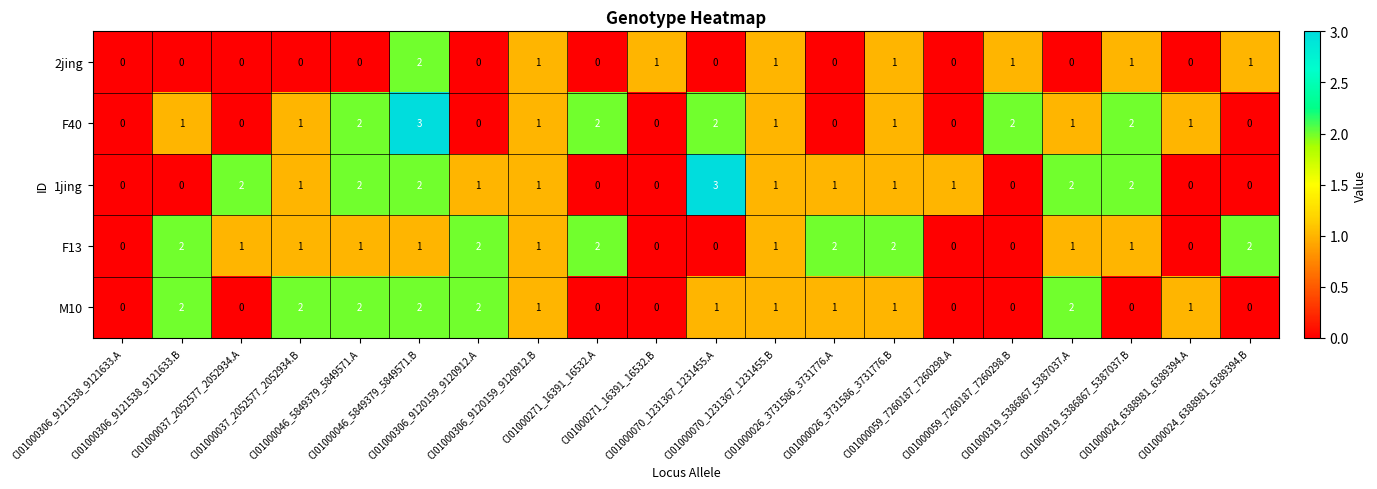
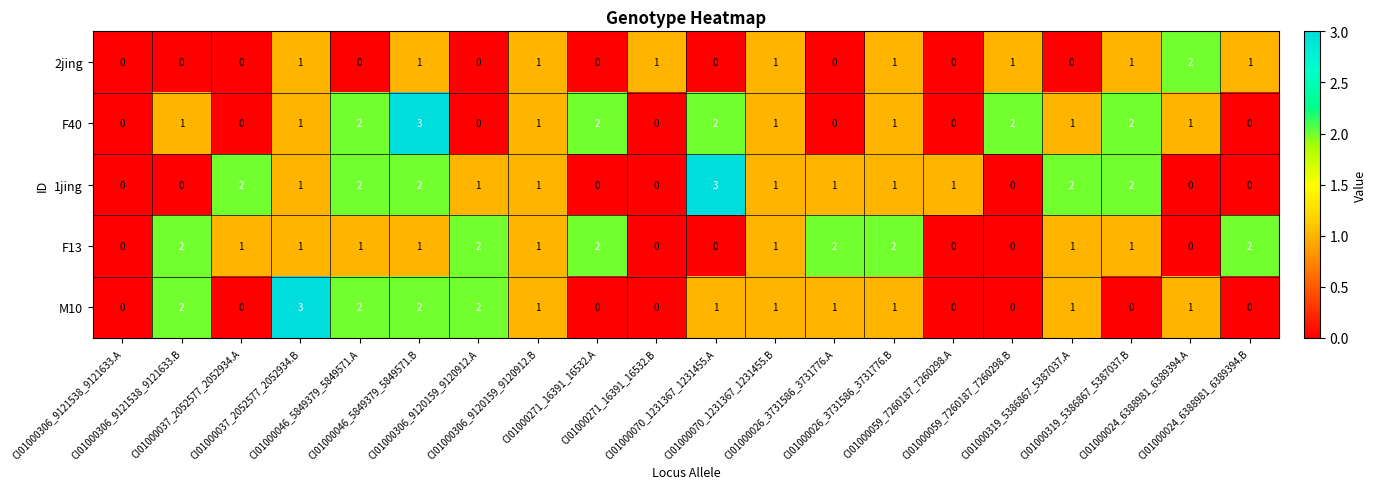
  {
    "2jing": {
      "CI01000306_9121538_9121633.A": 0,
      "CI01000306_9121538_9121633.B": 0,
      "CI01000037_2052577_2052934.A": 0,
-     "CI01000037_2052577_2052934.B": 0,
+     "CI01000037_2052577_2052934.B": 1,
      "CI01000046_5849379_5849571.A": 0,
-     "CI01000046_5849379_5849571.B": 2,
+     "CI01000046_5849379_5849571.B": 1,
      "CI01000306_9120159_9120912.A": 0,
      "CI01000306_9120159_9120912.B": 1,
      "CI01000271_16391_16532.A": 0,
      "CI01000271_16391_16532.B": 1,
      "CI01000070_1231367_1231455.A": 0,
      "CI01000070_1231367_1231455.B": 1,
      "CI01000026_3731586_3731776.A": 0,
      "CI01000026_3731586_3731776.B": 1,
      "CI01000059_7260187_7260298.A": 0,
      "CI01000059_7260187_7260298.B": 1,
      "CI01000319_5386867_5387037.A": 0,
      "CI01000319_5386867_5387037.B": 1,
-     "CI01000024_6388981_6389394.A": 0,
+     "CI01000024_6388981_6389394.A": 2,
      "CI01000024_6388981_6389394.B": 1
    },
    "F40": {
      "CI01000306_9121538_9121633.A": 0,
      "CI01000306_9121538_9121633.B": 1,
      "CI01000037_2052577_2052934.A": 0,
      "CI01000037_2052577_2052934.B": 1,
      "CI01000046_5849379_5849571.A": 2,
      "CI01000046_5849379_5849571.B": 3,
      "CI01000306_9120159_9120912.A": 0,
      "CI01000306_9120159_9120912.B": 1,
      "CI01000271_16391_16532.A": 2,
      "CI01000271_16391_16532.B": 0,
      "CI01000070_1231367_1231455.A": 2,
      "CI01000070_1231367_1231455.B": 1,
      "CI01000026_3731586_3731776.A": 0,
      "CI01000026_3731586_3731776.B": 1,
      "CI01000059_7260187_7260298.A": 0,
      "CI01000059_7260187_7260298.B": 2,
      "CI01000319_5386867_5387037.A": 1,
      "CI01000319_5386867_5387037.B": 2,
      "CI01000024_6388981_6389394.A": 1,
      "CI01000024_6388981_6389394.B": 0
    },
    "1jing": {
      "CI01000306_9121538_9121633.A": 0,
      "CI01000306_9121538_9121633.B": 0,
      "CI01000037_2052577_2052934.A": 2,
      "CI01000037_2052577_2052934.B": 1,
      "CI01000046_5849379_5849571.A": 2,
      "CI01000046_5849379_5849571.B": 2,
      "CI01000306_9120159_9120912.A": 1,
      "CI01000306_9120159_9120912.B": 1,
      "CI01000271_16391_16532.A": 0,
      "CI01000271_16391_16532.B": 0,
      "CI01000070_1231367_1231455.A": 3,
      "CI01000070_1231367_1231455.B": 1,
      "CI01000026_3731586_3731776.A": 1,
      "CI01000026_3731586_3731776.B": 1,
      "CI01000059_7260187_7260298.A": 1,
      "CI01000059_7260187_7260298.B": 0,
      "CI01000319_5386867_5387037.A": 2,
      "CI01000319_5386867_5387037.B": 2,
      "CI01000024_6388981_6389394.A": 0,
      "CI01000024_6388981_6389394.B": 0
    },
    "F13": {
      "CI01000306_9121538_9121633.A": 0,
      "CI01000306_9121538_9121633.B": 2,
      "CI01000037_2052577_2052934.A": 1,
      "CI01000037_2052577_2052934.B": 1,
      "CI01000046_5849379_5849571.A": 1,
      "CI01000046_5849379_5849571.B": 1,
      "CI01000306_9120159_9120912.A": 2,
      "CI01000306_9120159_9120912.B": 1,
      "CI01000271_16391_16532.A": 2,
      "CI01000271_16391_16532.B": 0,
      "CI01000070_1231367_1231455.A": 0,
      "CI01000070_1231367_1231455.B": 1,
      "CI01000026_3731586_3731776.A": 2,
      "CI01000026_3731586_3731776.B": 2,
      "CI01000059_7260187_7260298.A": 0,
      "CI01000059_7260187_7260298.B": 0,
      "CI01000319_5386867_5387037.A": 1,
      "CI01000319_5386867_5387037.B": 1,
      "CI01000024_6388981_6389394.A": 0,
      "CI01000024_6388981_6389394.B": 2
    },
    "M10": {
      "CI01000306_9121538_9121633.A": 0,
      "CI01000306_9121538_9121633.B": 2,
      "CI01000037_2052577_2052934.A": 0,
-     "CI01000037_2052577_2052934.B": 2,
+     "CI01000037_2052577_2052934.B": 3,
      "CI01000046_5849379_5849571.A": 2,
      "CI01000046_5849379_5849571.B": 2,
      "CI01000306_9120159_9120912.A": 2,
      "CI01000306_9120159_9120912.B": 1,
      "CI01000271_16391_16532.A": 0,
      "CI01000271_16391_16532.B": 0,
      "CI01000070_1231367_1231455.A": 1,
      "CI01000070_1231367_1231455.B": 1,
      "CI01000026_3731586_3731776.A": 1,
      "CI01000026_3731586_3731776.B": 1,
      "CI01000059_7260187_7260298.A": 0,
      "CI01000059_7260187_7260298.B": 0,
-     "CI01000319_5386867_5387037.A": 2,
+     "CI01000319_5386867_5387037.A": 1,
      "CI01000319_5386867_5387037.B": 0,
      "CI01000024_6388981_6389394.A": 1,
      "CI01000024_6388981_6389394.B": 0
    }
  }
